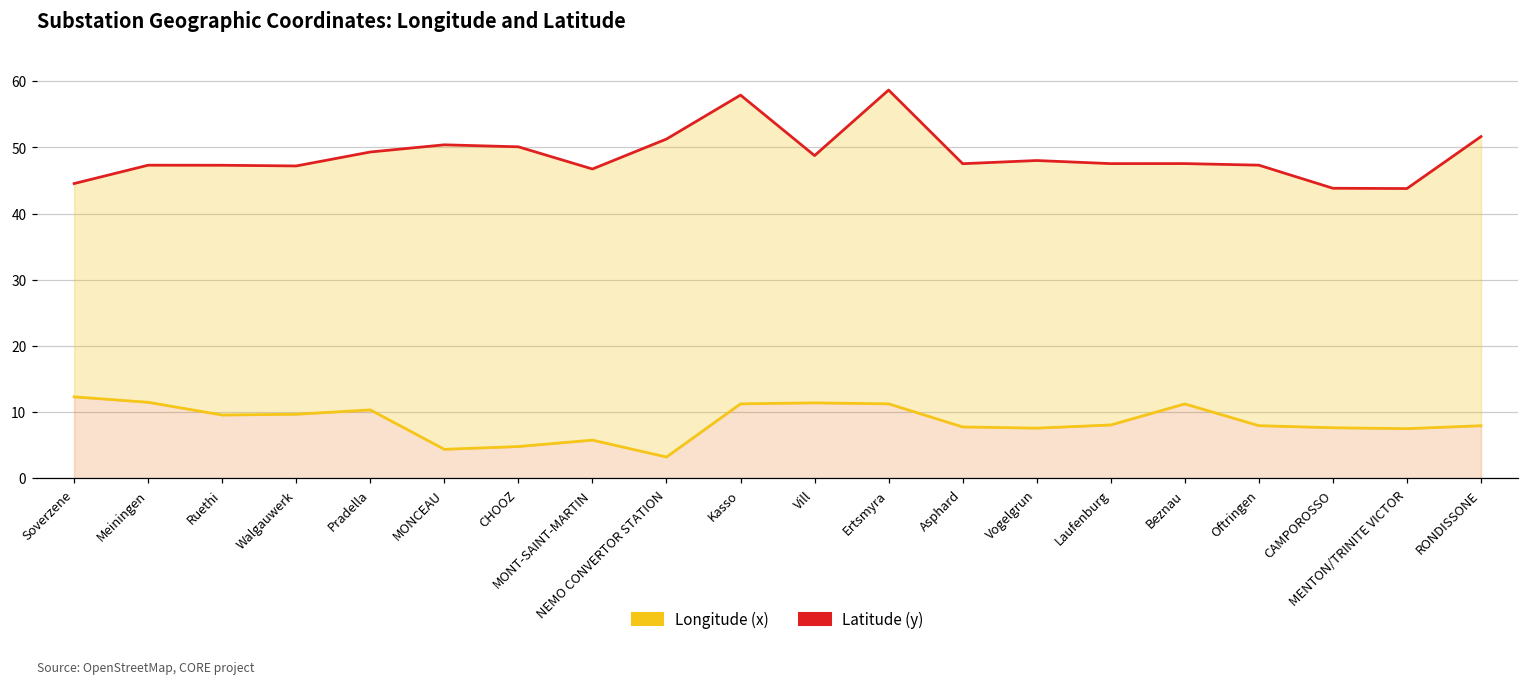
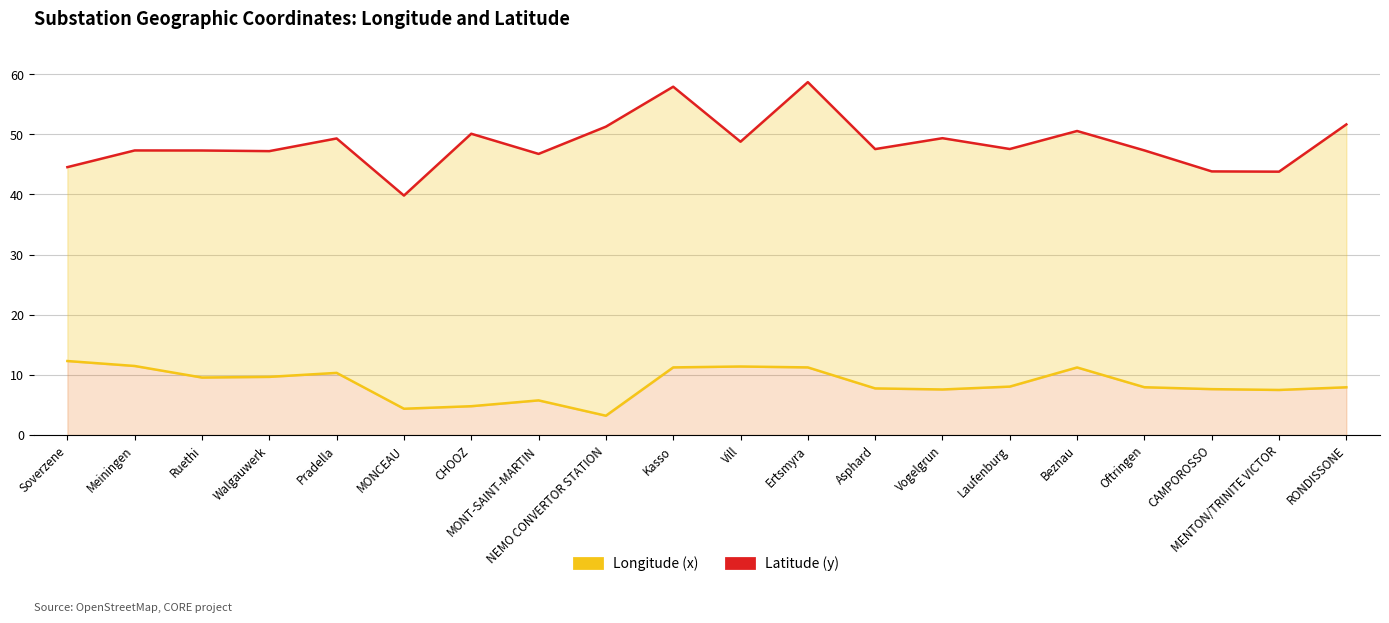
  {
    "Latitude (y)": {
      "Soverzene": 45,
      "Meiningen": 47,
      "Ruethi": 47,
      "Walgauwerk": 47,
      "Pradella": 49,
-     "MONCEAU": 50,
+     "MONCEAU": 40,
      "CHOOZ": 50,
      "MONT-SAINT-MARTIN": 47,
      "NEMO CONVERTOR STATION": 51,
      "Kasso": 58,
      "Vill": 49,
      "Ertsmyra": 59,
      "Asphard": 48,
-     "Vogelgrun": 48,
+     "Vogelgrun": 49,
      "Laufenburg": 48,
-     "Beznau": 48,
+     "Beznau": 51,
      "Oftringen": 47,
      "CAMPOROSSO": 44,
      "MENTON/TRINITE VICTOR": 44,
      "RONDISSONE": 52
    },
    "Longitude (x)": {
      "Soverzene": 12,
      "Meiningen": 11,
      "Ruethi": 10,
      "Walgauwerk": 10,
      "Pradella": 10,
      "MONCEAU": 4,
      "CHOOZ": 5,
      "MONT-SAINT-MARTIN": 6,
      "NEMO CONVERTOR STATION": 3,
      "Kasso": 11,
      "Vill": 11,
      "Ertsmyra": 11,
      "Asphard": 8,
      "Vogelgrun": 8,
      "Laufenburg": 8,
      "Beznau": 11,
      "Oftringen": 8,
      "CAMPOROSSO": 8,
      "MENTON/TRINITE VICTOR": 7,
      "RONDISSONE": 8
    }
  }
